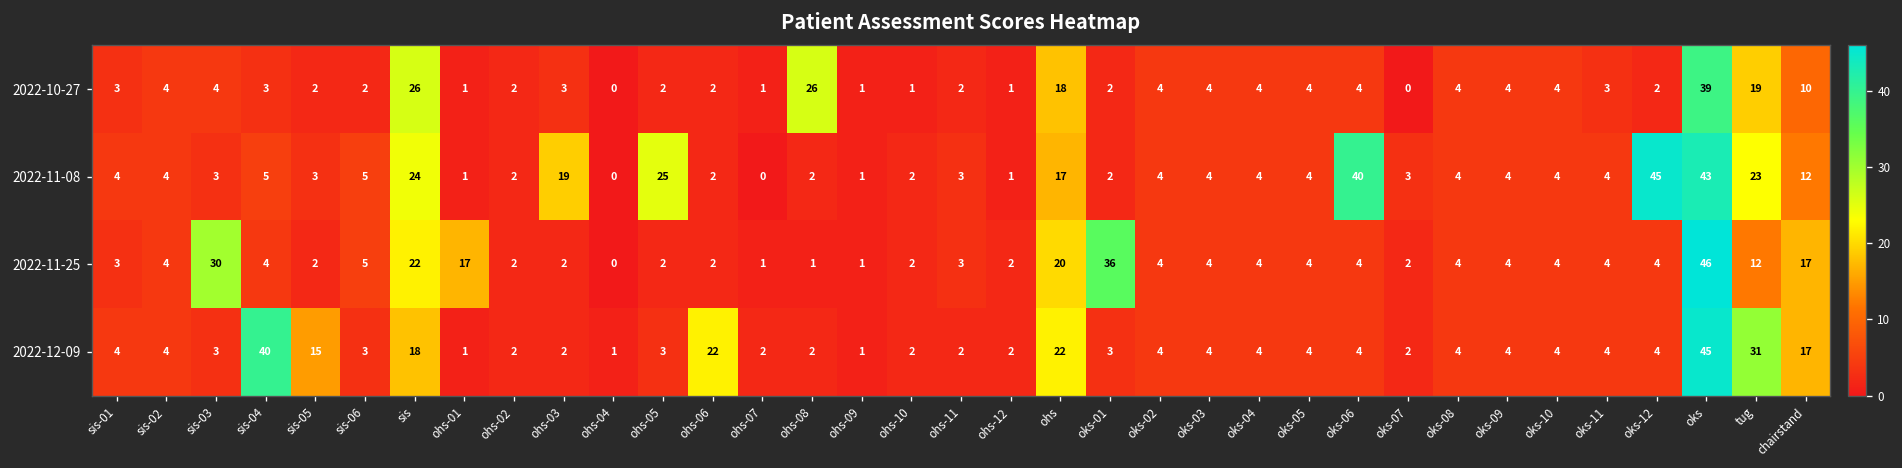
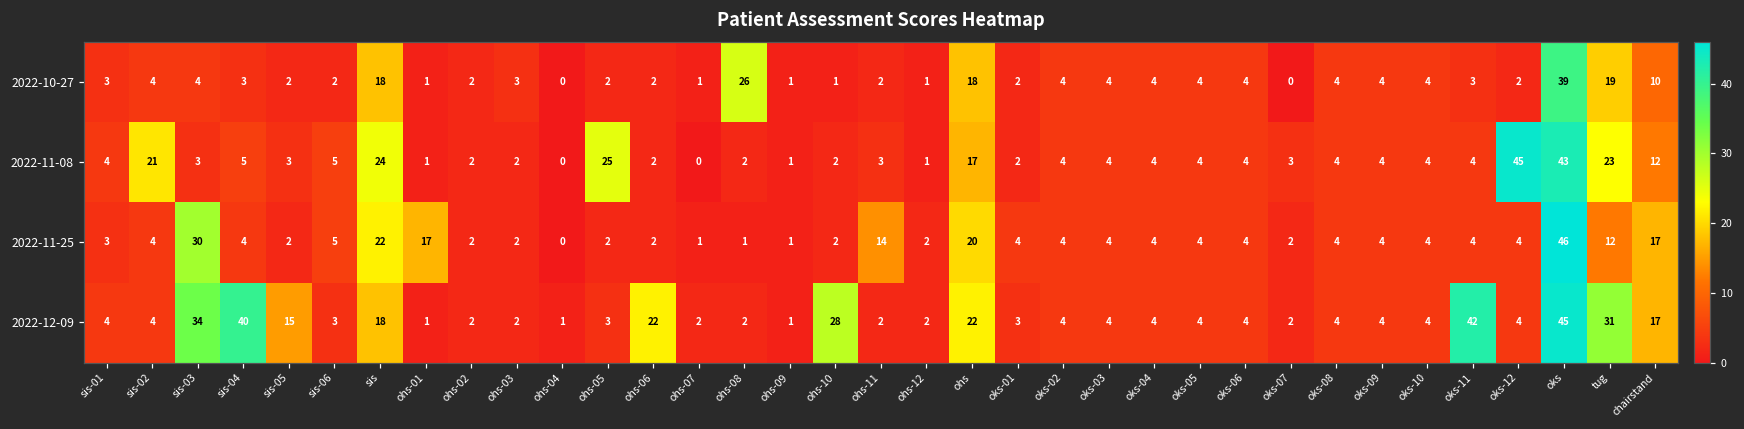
  {
    "2022-10-27": {
      "sis-01": 3,
      "sis-02": 4,
      "sis-03": 4,
      "sis-04": 3,
      "sis-05": 2,
      "sis-06": 2,
-     "sis": 26,
+     "sis": 18,
      "ohs-01": 1,
      "ohs-02": 2,
      "ohs-03": 3,
      "ohs-04": 0,
      "ohs-05": 2,
      "ohs-06": 2,
      "ohs-07": 1,
      "ohs-08": 26,
      "ohs-09": 1,
      "ohs-10": 1,
      "ohs-11": 2,
      "ohs-12": 1,
      "ohs": 18,
      "oks-01": 2,
      "oks-02": 4,
      "oks-03": 4,
      "oks-04": 4,
      "oks-05": 4,
      "oks-06": 4,
      "oks-07": 0,
      "oks-08": 4,
      "oks-09": 4,
      "oks-10": 4,
      "oks-11": 3,
      "oks-12": 2,
      "oks": 39,
      "tug": 19,
      "chairstand": 10
    },
    "2022-11-08": {
      "sis-01": 4,
-     "sis-02": 4,
+     "sis-02": 21,
      "sis-03": 3,
      "sis-04": 5,
      "sis-05": 3,
      "sis-06": 5,
      "sis": 24,
      "ohs-01": 1,
      "ohs-02": 2,
-     "ohs-03": 19,
+     "ohs-03": 2,
      "ohs-04": 0,
      "ohs-05": 25,
      "ohs-06": 2,
      "ohs-07": 0,
      "ohs-08": 2,
      "ohs-09": 1,
      "ohs-10": 2,
      "ohs-11": 3,
      "ohs-12": 1,
      "ohs": 17,
      "oks-01": 2,
      "oks-02": 4,
      "oks-03": 4,
      "oks-04": 4,
      "oks-05": 4,
-     "oks-06": 40,
+     "oks-06": 4,
      "oks-07": 3,
      "oks-08": 4,
      "oks-09": 4,
      "oks-10": 4,
      "oks-11": 4,
      "oks-12": 45,
      "oks": 43,
      "tug": 23,
      "chairstand": 12
    },
    "2022-11-25": {
      "sis-01": 3,
      "sis-02": 4,
      "sis-03": 30,
      "sis-04": 4,
      "sis-05": 2,
      "sis-06": 5,
      "sis": 22,
      "ohs-01": 17,
      "ohs-02": 2,
      "ohs-03": 2,
      "ohs-04": 0,
      "ohs-05": 2,
      "ohs-06": 2,
      "ohs-07": 1,
      "ohs-08": 1,
      "ohs-09": 1,
      "ohs-10": 2,
-     "ohs-11": 3,
+     "ohs-11": 14,
      "ohs-12": 2,
      "ohs": 20,
-     "oks-01": 36,
+     "oks-01": 4,
      "oks-02": 4,
      "oks-03": 4,
      "oks-04": 4,
      "oks-05": 4,
      "oks-06": 4,
      "oks-07": 2,
      "oks-08": 4,
      "oks-09": 4,
      "oks-10": 4,
      "oks-11": 4,
      "oks-12": 4,
      "oks": 46,
      "tug": 12,
      "chairstand": 17
    },
    "2022-12-09": {
      "sis-01": 4,
      "sis-02": 4,
-     "sis-03": 3,
+     "sis-03": 34,
      "sis-04": 40,
      "sis-05": 15,
      "sis-06": 3,
      "sis": 18,
      "ohs-01": 1,
      "ohs-02": 2,
      "ohs-03": 2,
      "ohs-04": 1,
      "ohs-05": 3,
      "ohs-06": 22,
      "ohs-07": 2,
      "ohs-08": 2,
      "ohs-09": 1,
-     "ohs-10": 2,
+     "ohs-10": 28,
      "ohs-11": 2,
      "ohs-12": 2,
      "ohs": 22,
      "oks-01": 3,
      "oks-02": 4,
      "oks-03": 4,
      "oks-04": 4,
      "oks-05": 4,
      "oks-06": 4,
      "oks-07": 2,
      "oks-08": 4,
      "oks-09": 4,
      "oks-10": 4,
-     "oks-11": 4,
+     "oks-11": 42,
      "oks-12": 4,
      "oks": 45,
      "tug": 31,
      "chairstand": 17
    }
  }
